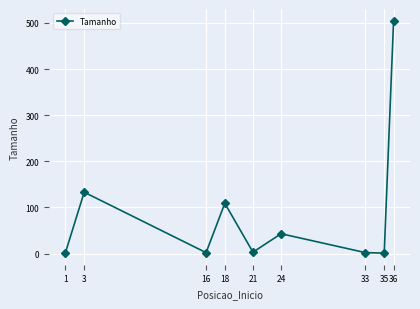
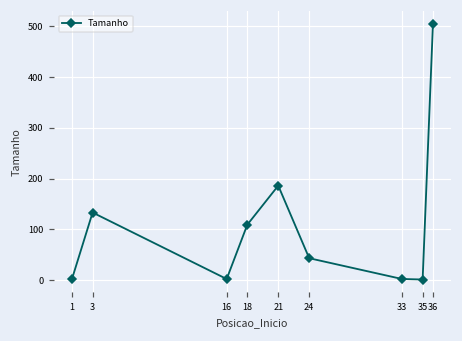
  {
    "1": 0,
    "3": 130,
    "16": 0,
    "18": 110,
-   "21": 0,
+   "21": 190,
    "24": 40,
    "33": 0,
    "35": 0,
    "36": 510
  }
